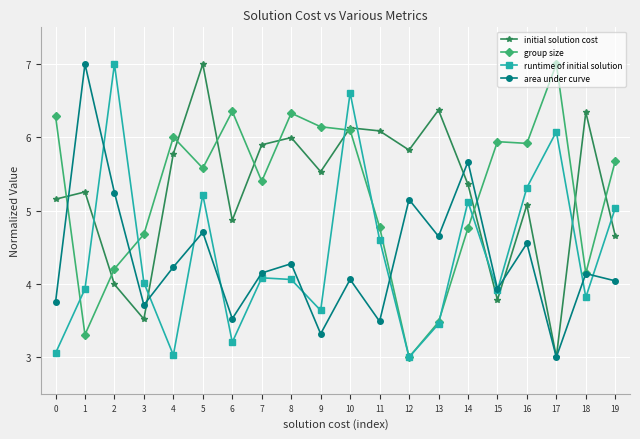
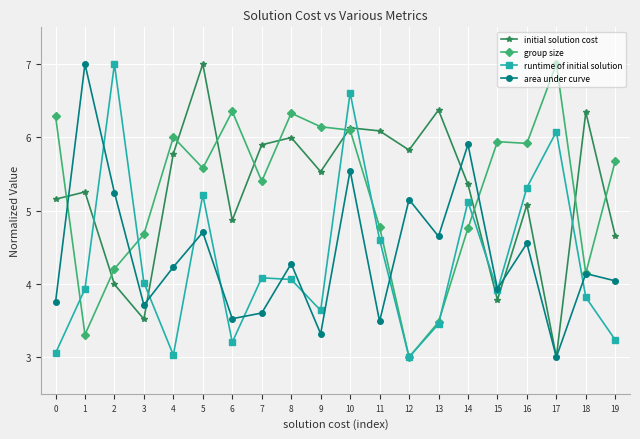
  {
    "runtime of initial solution": {
      "0": 3.1,
      "1": 3.9,
      "2": 7.0,
      "3": 4.0,
      "4": 3.0,
      "5": 5.2,
      "6": 3.2,
      "7": 4.1,
      "8": 4.1,
      "9": 3.6,
      "10": 6.6,
      "11": 4.6,
      "14": 5.1,
      "16": 5.3,
      "17": 6.1,
      "18": 3.8,
-     "19": 5.0
+     "19": 3.2
    },
    "area under curve": {
      "0": 3.7,
      "1": 7.0,
      "2": 5.2,
      "3": 3.7,
      "4": 4.2,
      "5": 4.7,
      "6": 3.5,
-     "7": 4.1,
+     "7": 3.6,
      "8": 4.3,
      "9": 3.3,
-     "10": 4.1,
+     "10": 5.5,
      "11": 3.5,
      "12": 5.2,
      "13": 4.6,
-     "14": 5.7,
+     "14": 5.9,
      "16": 4.6,
      "19": 4.0
    }
  }
